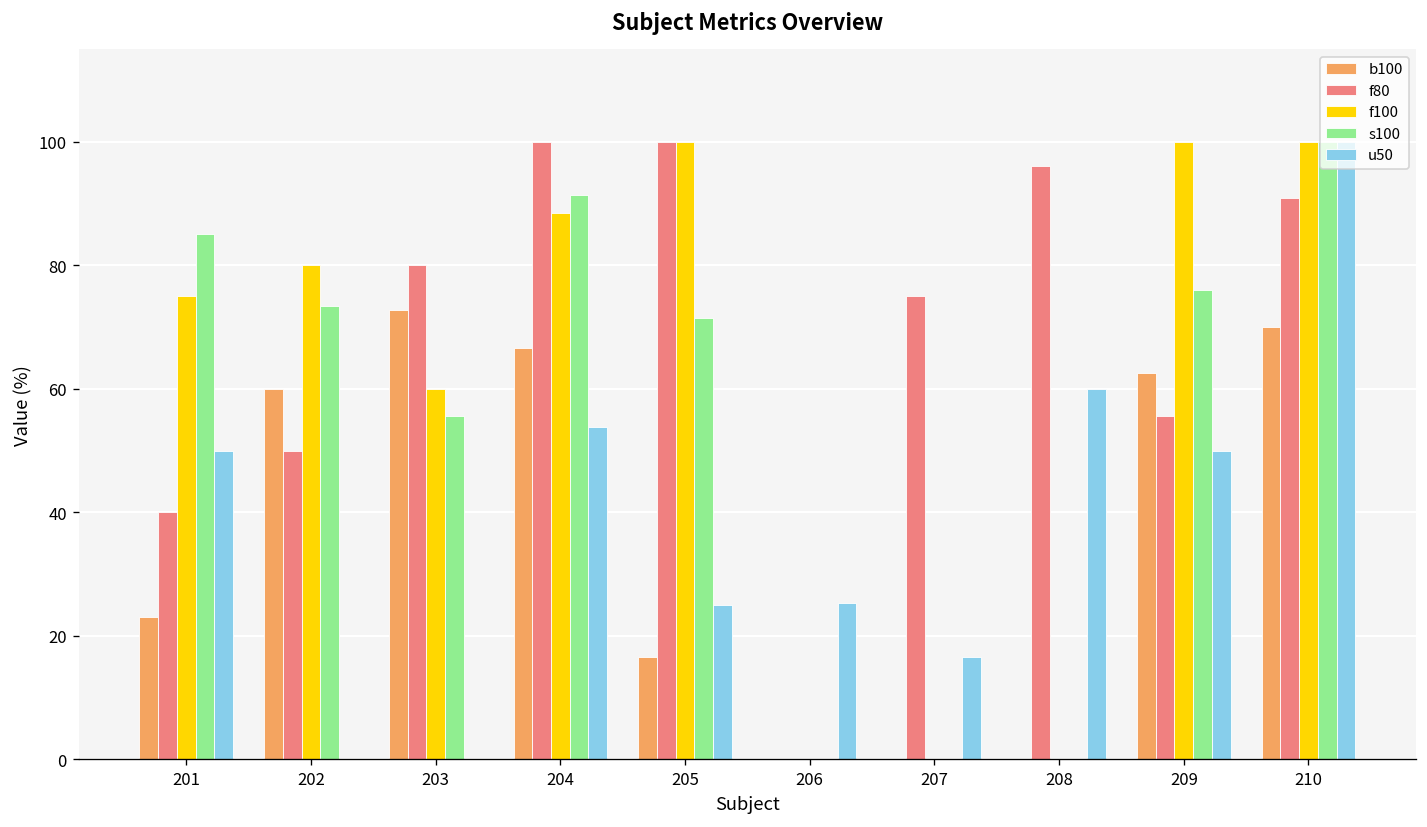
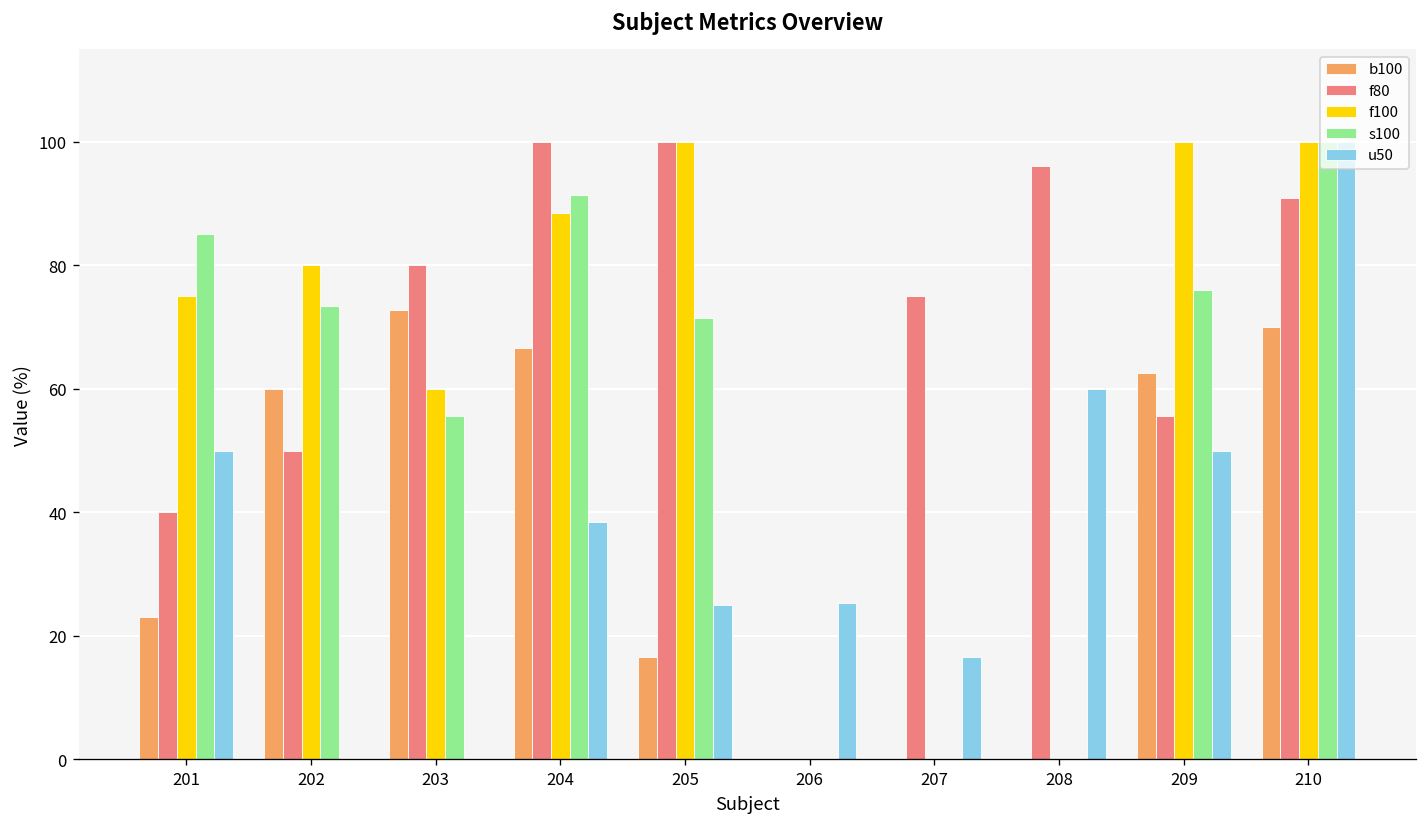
  {
    "f100": {
      "201": 75,
      "202": 80,
      "203": 60,
      "204": 88,
      "205": 100,
      "206": 0,
      "207": 0,
      "208": 0,
      "209": 100,
      "210": 100
    },
    "s100": {
      "201": 85,
      "202": 73,
      "203": 56,
      "204": 91,
      "205": 71,
      "206": 0,
      "207": 0,
      "208": 0,
      "209": 76
    },
    "u50": {
      "201": 50,
      "202": 0,
      "203": 0,
-     "204": 54,
+     "204": 38,
      "205": 25,
      "206": 25,
      "207": 17,
      "208": 60,
      "209": 50
    }
  }
